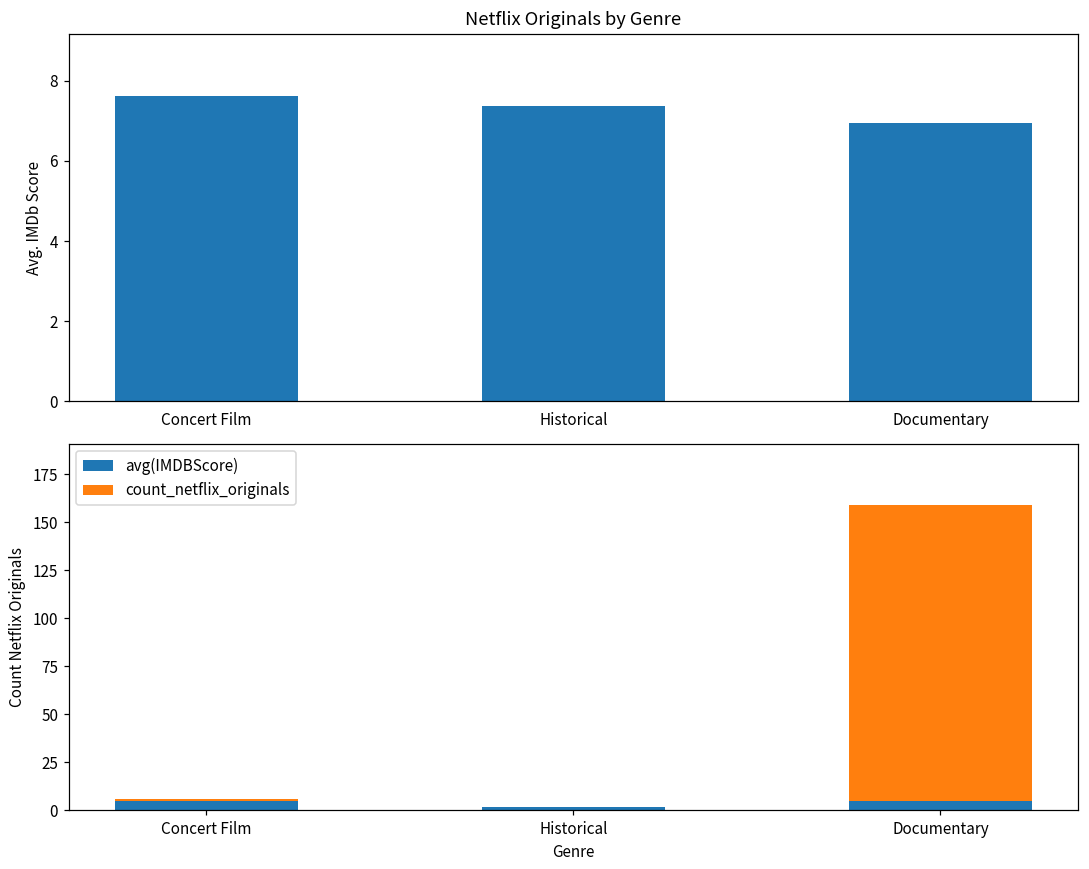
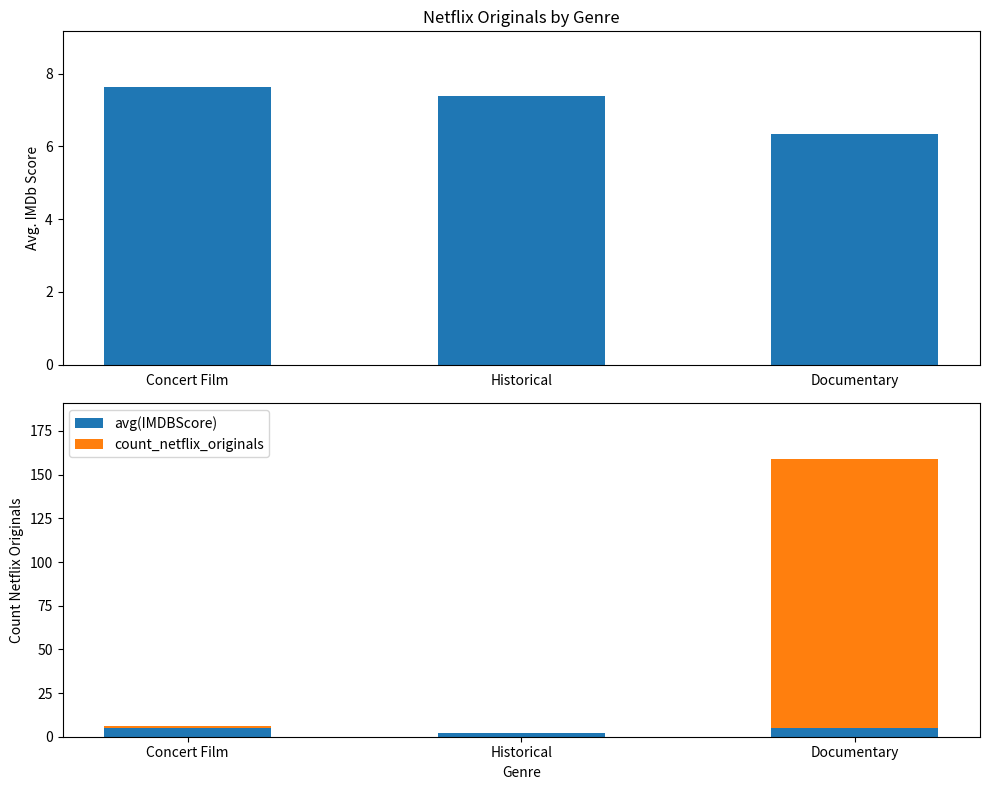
  {
    "Netflix Originals by Genre": {
      "Concert Film": 7.6,
      "Historical": 7.4,
-     "Documentary": 6.9
+     "Documentary": 6.3
    }
  }
